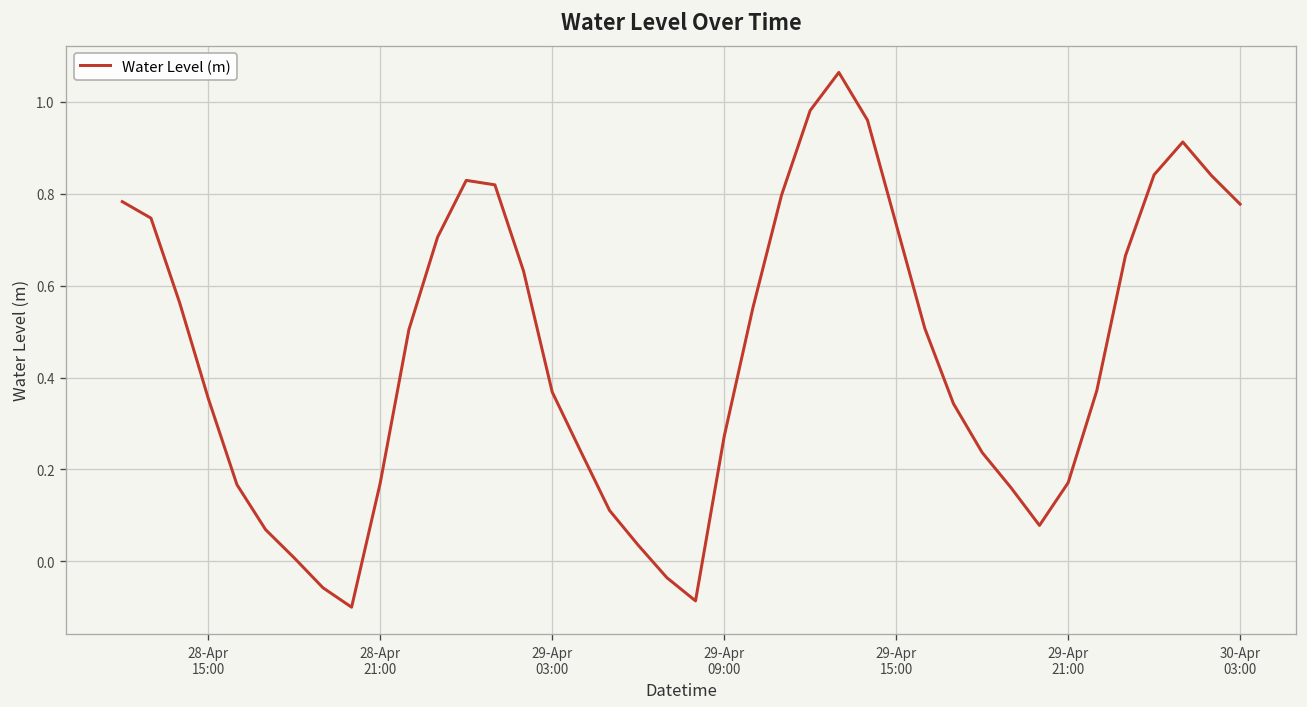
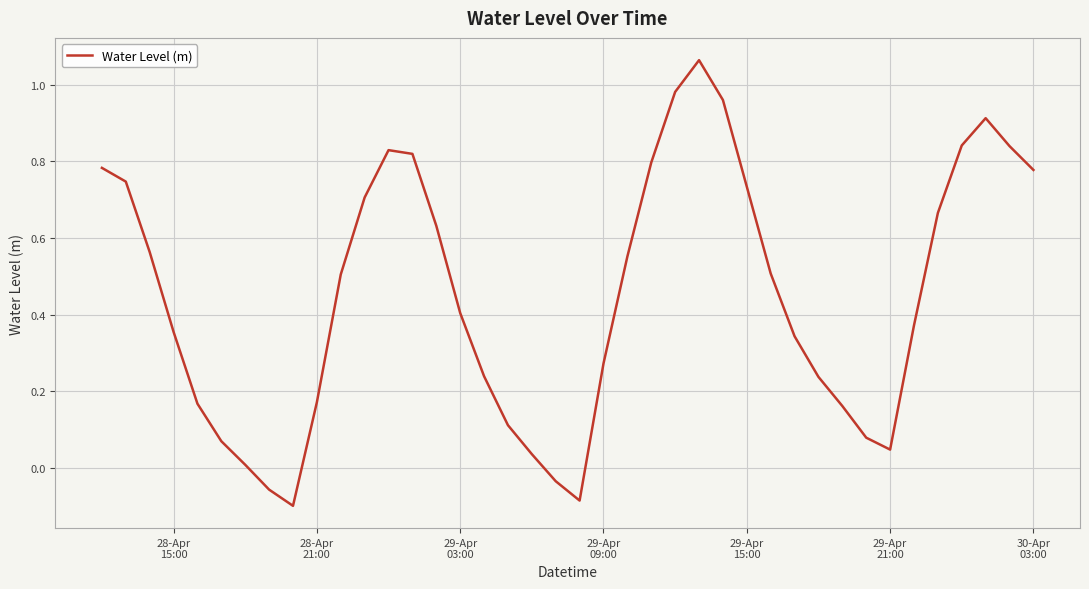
  {
    "28-Apr 15:00": 0.35,
    "28-Apr 21:00": 0.17,
-   "29-Apr 03:00": 0.37,
+   "29-Apr 03:00": 0.40,
    "29-Apr 09:00": 0.27,
    "29-Apr 15:00": 0.73,
-   "29-Apr 21:00": 0.17,
+   "29-Apr 21:00": 0.05,
    "30-Apr 03:00": 0.78
  }
